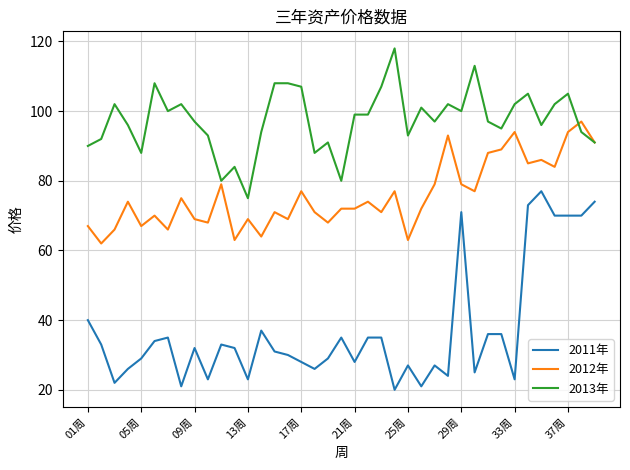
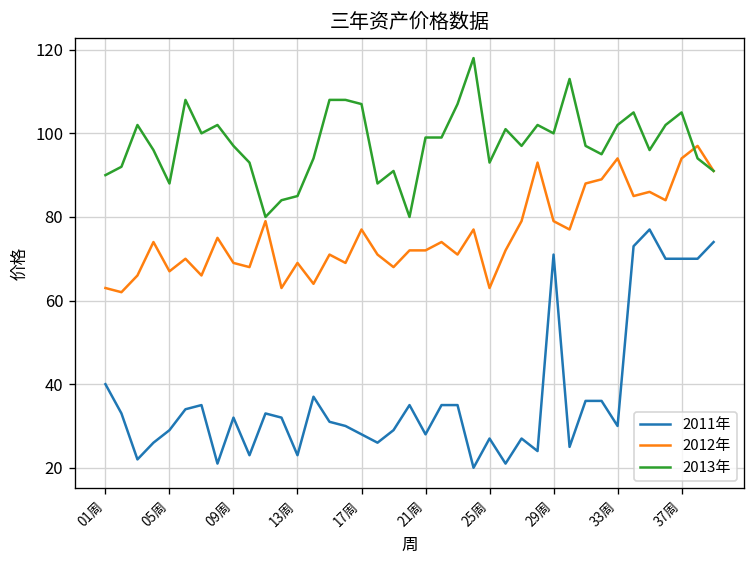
  {
    "2011年": {
      "01周": 40,
      "05周": 29,
      "09周": 32,
      "13周": 23,
      "17周": 28,
      "21周": 28,
      "25周": 27,
      "29周": 71,
-     "33周": 23,
+     "33周": 30,
      "37周": 70
    },
    "2012年": {
-     "01周": 67,
+     "01周": 63,
      "05周": 67,
      "09周": 69,
      "13周": 69,
      "17周": 77,
      "21周": 72,
      "25周": 63,
      "29周": 79,
      "33周": 94,
      "37周": 94
    },
    "2013年": {
      "01周": 90,
      "05周": 88,
      "09周": 97,
-     "13周": 75,
+     "13周": 85,
      "17周": 107,
      "21周": 99,
      "25周": 93,
      "29周": 100,
      "33周": 102,
      "37周": 105
    }
  }
